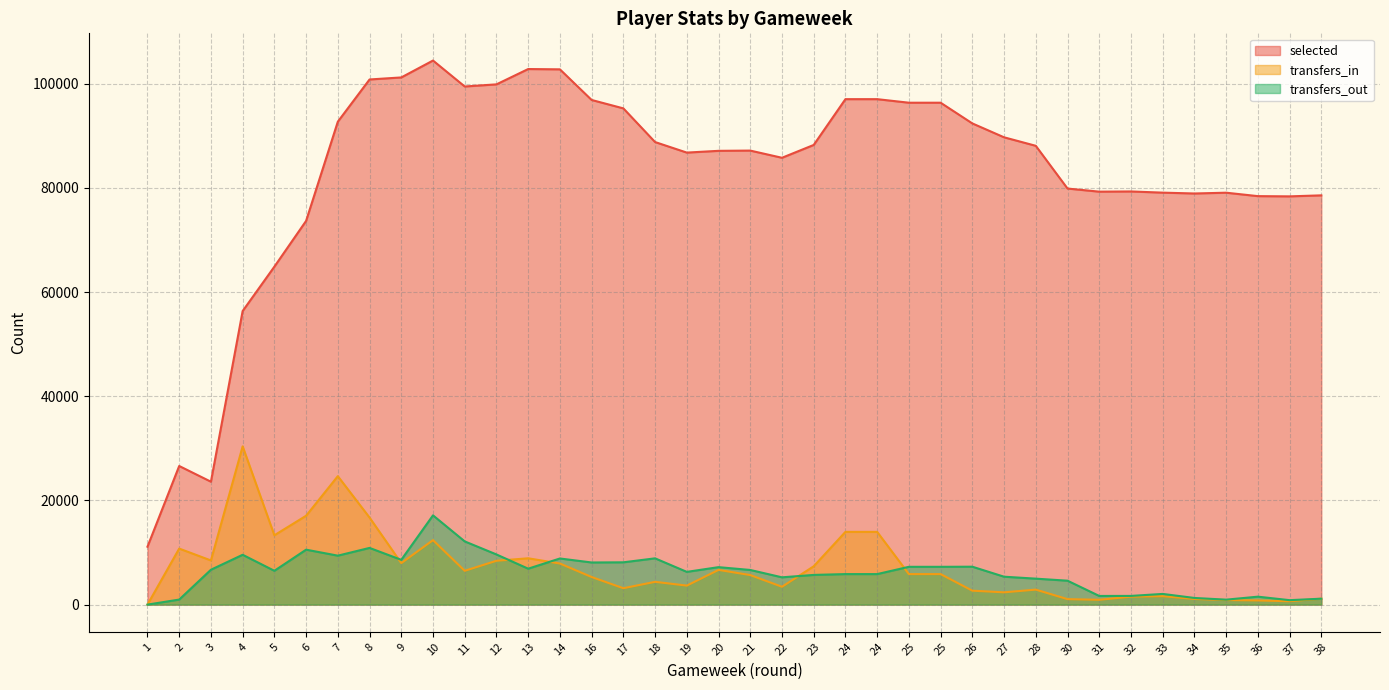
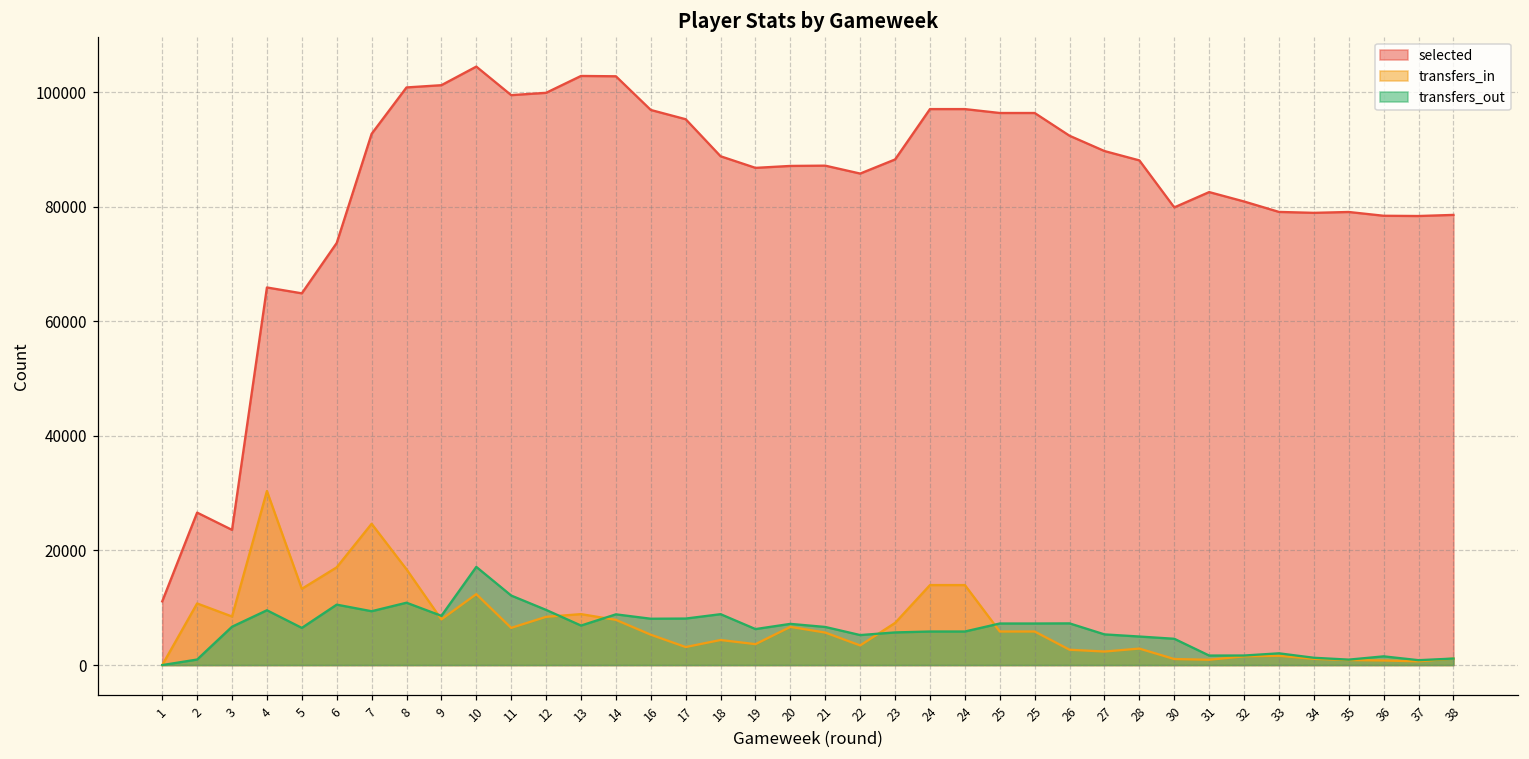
  {
    "selected": {
      "1": 11000,
      "2": 27000,
      "3": 24000,
-     "4": 56000,
+     "4": 66000,
      "5": 65000,
      "6": 74000,
      "7": 93000,
      "8": 101000,
      "9": 101000,
      "10": 104000,
      "11": 99000,
      "12": 100000,
      "13": 103000,
      "14": 103000,
      "16": 97000,
      "17": 95000,
      "18": 89000,
      "19": 87000,
      "20": 87000,
      "21": 87000,
      "22": 86000,
      "23": 88000,
      "26": 92000,
      "27": 90000,
      "28": 88000,
      "30": 80000,
-     "31": 79000,
-     "32": 79000,
+     "31": 83000,
+     "32": 81000,
      "33": 79000,
      "34": 79000,
      "35": 79000,
      "36": 78000,
      "37": 78000,
      "38": 79000
    },
    "transfers_in": {
      "2": 11000,
      "3": 8000,
      "4": 30000,
      "5": 13000,
      "6": 17000,
      "7": 25000,
      "8": 17000,
      "9": 8000,
      "10": 12000,
      "11": 6000,
      "12": 8000,
      "13": 9000,
      "14": 8000,
      "16": 5000,
      "17": 3000,
      "18": 4000,
      "19": 4000,
      "20": 7000,
      "21": 6000,
      "22": 3000,
      "23": 7000,
      "26": 3000,
      "27": 2000,
      "28": 3000,
      "30": 1000,
      "31": 1000,
      "36": 1000
    },
    "transfers_out": {
      "2": 1000,
      "3": 7000,
      "4": 10000,
      "5": 6000,
      "6": 11000,
      "7": 9000,
      "8": 11000,
      "9": 9000,
      "10": 17000,
      "11": 12000,
      "12": 10000,
      "13": 7000,
      "14": 9000,
      "16": 8000,
      "17": 8000,
      "18": 9000,
      "19": 6000,
      "20": 7000,
      "21": 7000,
      "22": 5000,
      "23": 6000,
      "26": 7000,
      "27": 5000,
      "28": 5000,
      "30": 5000,
      "31": 2000,
      "36": 2000
    }
  }
